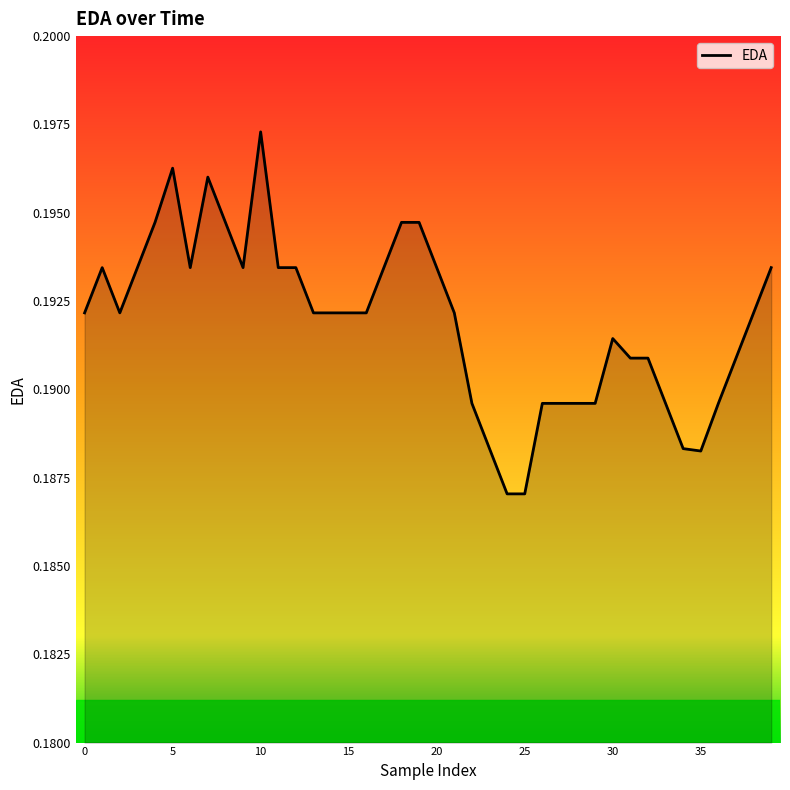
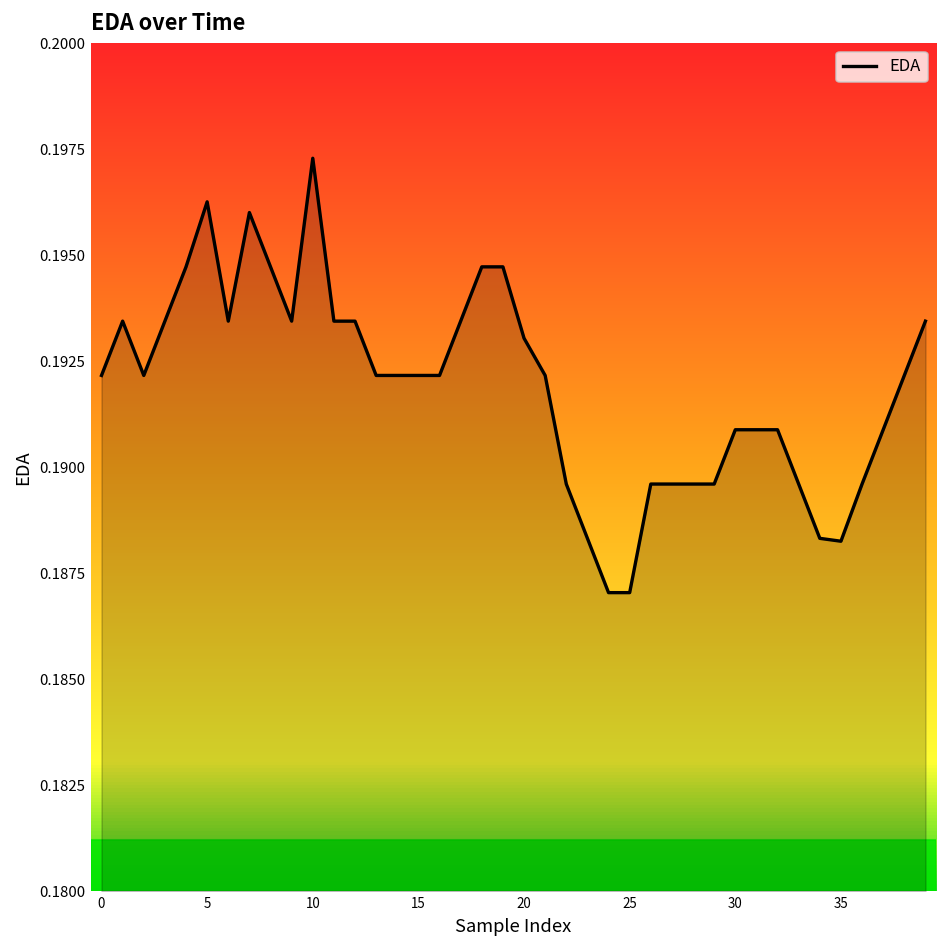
  {
    "0": 0.1922,
    "5": 0.1963,
    "10": 0.1973,
    "15": 0.1922,
-   "20": 0.1934,
+   "20": 0.1930,
    "25": 0.1870,
-   "30": 0.1914,
+   "30": 0.1909,
    "35": 0.1883
  }
